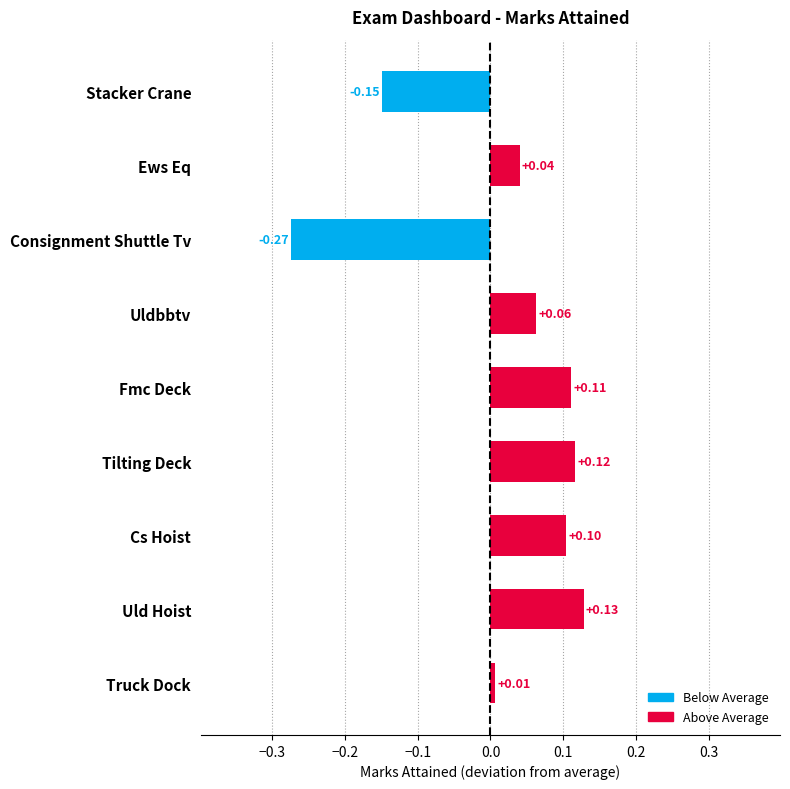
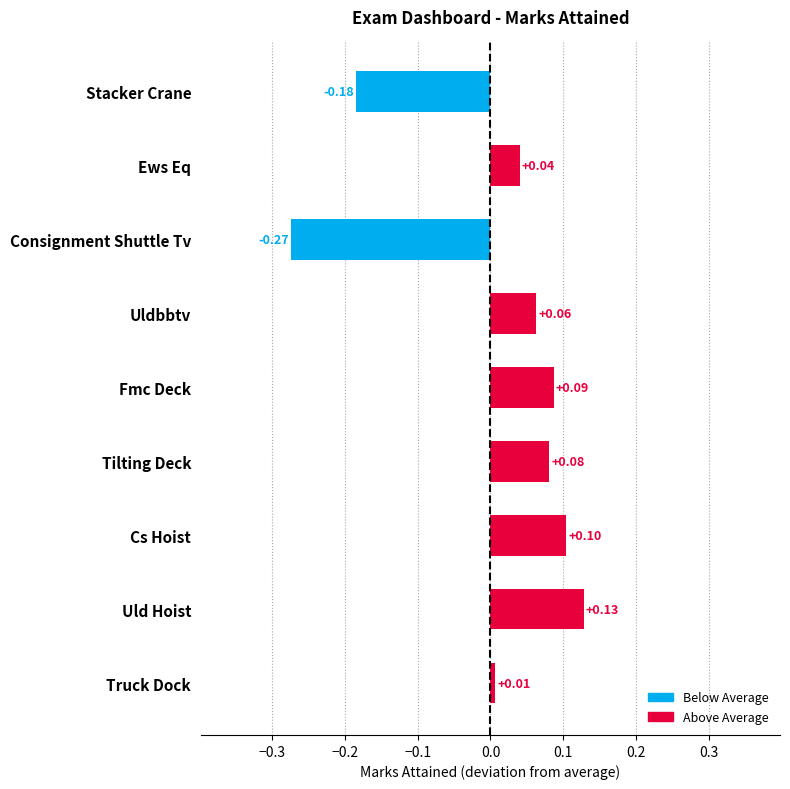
  {
-   "Stacker Crane": "-0.15",
+   "Stacker Crane": "-0.18",
    "Ews Eq": "+0.04",
    "Consignment Shuttle Tv": "-0.27",
    "Uldbbtv": "+0.06",
-   "Fmc Deck": "+0.11",
-   "Tilting Deck": "+0.12",
+   "Fmc Deck": "+0.09",
+   "Tilting Deck": "+0.08",
    "Cs Hoist": "+0.10",
    "Uld Hoist": "+0.13",
    "Truck Dock": "+0.01"
  }
